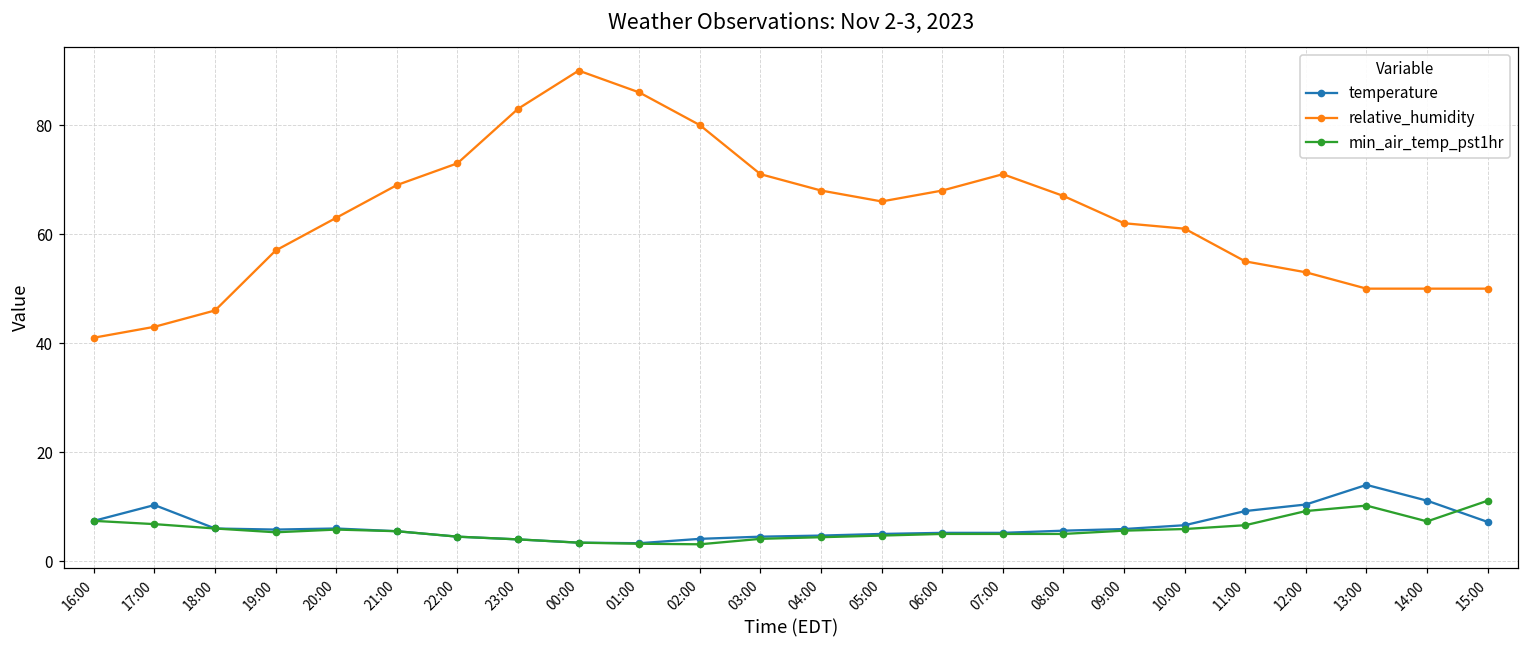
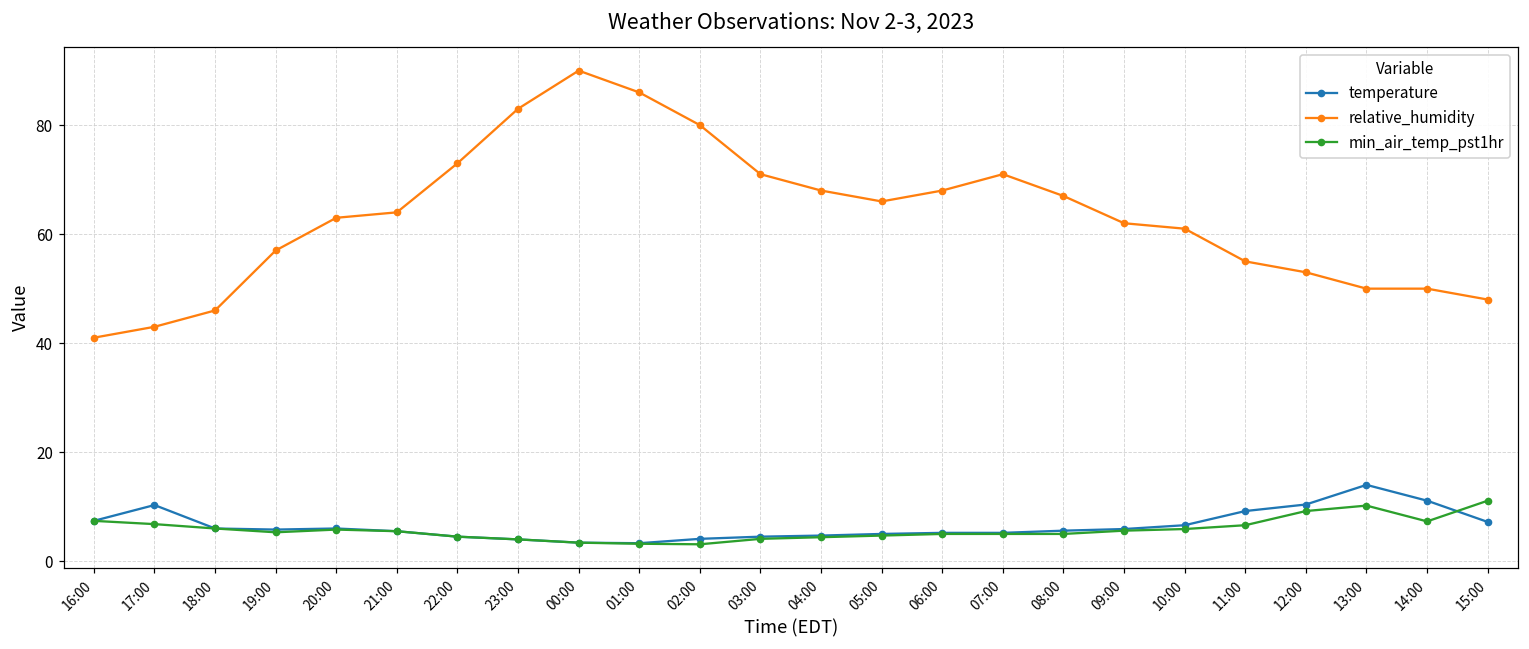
  {
    "temperature": {
      "17:00": 10,
      "02:00": 4,
      "08:00": 6,
      "10:00": 7,
      "11:00": 9,
      "12:00": 10,
      "13:00": 14,
      "14:00": 11,
      "15:00": 7
    },
    "relative_humidity": {
      "16:00": 41,
      "17:00": 43,
      "18:00": 46,
      "19:00": 57,
      "20:00": 63,
-     "21:00": 69,
+     "21:00": 64,
      "22:00": 73,
      "23:00": 83,
      "00:00": 90,
      "01:00": 86,
      "02:00": 80,
      "03:00": 71,
      "04:00": 68,
      "05:00": 66,
      "06:00": 68,
      "07:00": 71,
      "08:00": 67,
      "09:00": 62,
      "10:00": 61,
      "11:00": 55,
      "12:00": 53,
      "13:00": 50,
      "14:00": 50,
-     "15:00": 50
+     "15:00": 48
    },
    "min_air_temp_pst1hr": {
      "17:00": 7,
      "02:00": 3,
      "08:00": 5,
      "10:00": 6,
      "11:00": 7,
      "12:00": 9,
      "13:00": 10,
      "14:00": 7,
      "15:00": 11
    }
  }
